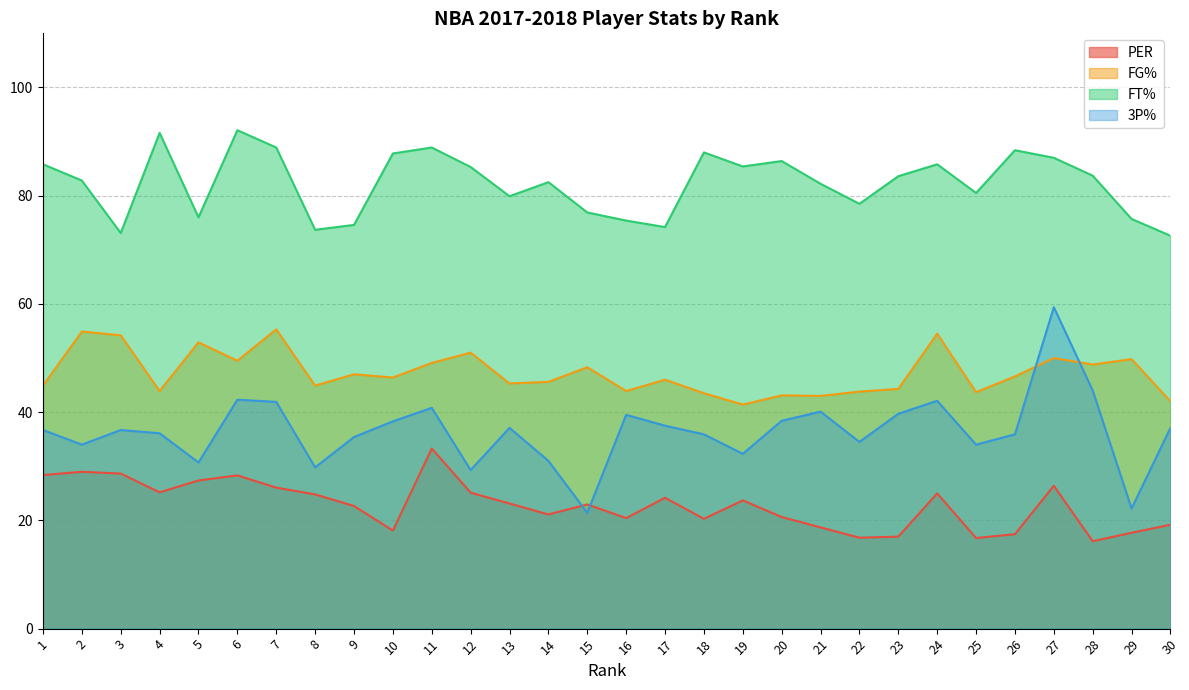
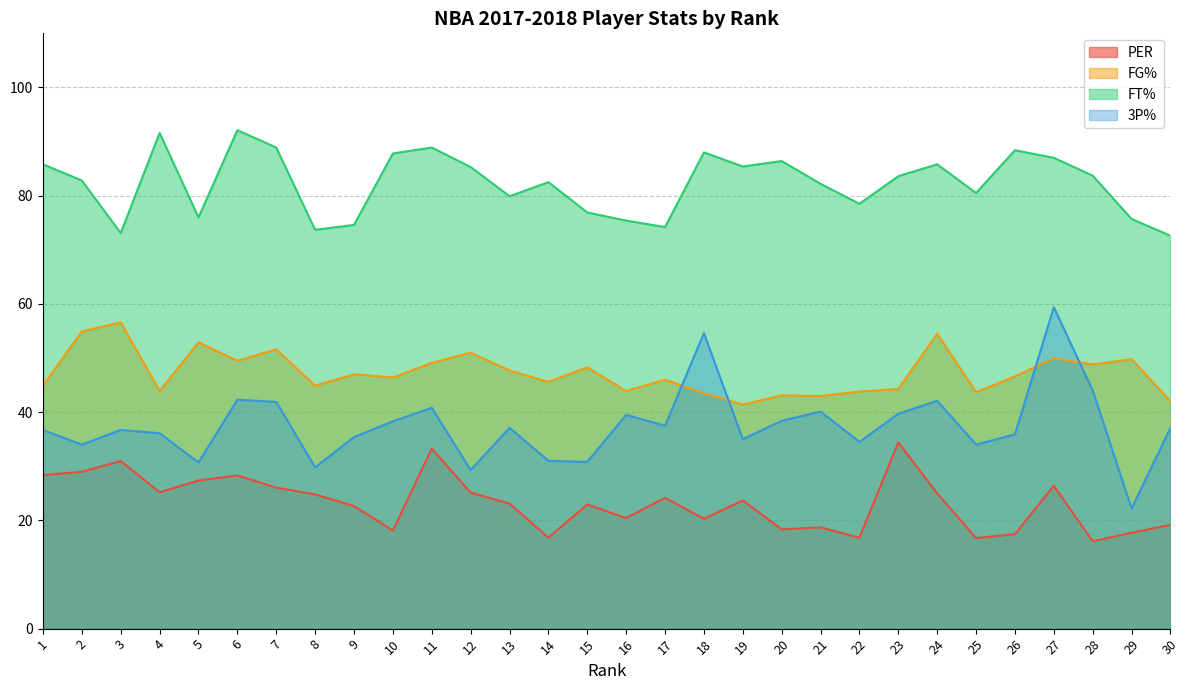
  {
    "PER": {
      "1": 28,
      "2": 29,
-     "3": 29,
+     "3": 31,
      "4": 25,
      "5": 27,
      "6": 28,
      "7": 26,
      "8": 25,
      "9": 23,
      "10": 18,
      "11": 33,
      "12": 25,
      "13": 23,
-     "14": 21,
+     "14": 17,
      "15": 23,
      "16": 20,
      "17": 24,
      "18": 20,
      "19": 24,
-     "20": 21,
+     "20": 18,
      "21": 19,
      "22": 17,
-     "23": 17,
+     "23": 34,
      "24": 25,
      "25": 17,
      "26": 17,
      "27": 26,
      "28": 16,
      "29": 18,
      "30": 19
    },
    "FG%": {
      "1": 45,
      "2": 55,
-     "3": 54,
+     "3": 57,
      "4": 44,
      "5": 53,
      "6": 50,
-     "7": 55,
+     "7": 52,
      "8": 45,
      "9": 47,
      "10": 46,
      "11": 49,
      "12": 51,
-     "13": 45,
+     "13": 48,
      "14": 46,
      "15": 48,
      "16": 44,
      "17": 46,
      "18": 44,
      "19": 41,
      "20": 43,
      "21": 43,
      "22": 44,
      "23": 44,
      "24": 55,
      "25": 44,
      "26": 47,
      "27": 50,
      "28": 49,
      "29": 50,
      "30": 42
    },
    "FT%": {
      "1": 86,
      "2": 83,
      "3": 73,
      "4": 92,
      "5": 76,
      "6": 92,
      "7": 89,
      "8": 74,
      "9": 75,
      "10": 88,
      "11": 89,
      "12": 85,
      "13": 80,
      "14": 83,
      "15": 77,
      "16": 75,
      "17": 74,
      "18": 88,
      "19": 85,
      "20": 86,
      "21": 82,
      "22": 79,
      "23": 84,
      "24": 86,
      "25": 81,
      "26": 88,
      "27": 87,
      "28": 84,
      "29": 76,
      "30": 73
    },
    "3P%": {
      "1": 37,
      "2": 34,
      "3": 37,
      "4": 36,
      "5": 31,
      "6": 42,
      "7": 42,
      "8": 30,
      "9": 35,
      "10": 38,
      "11": 41,
      "12": 29,
      "13": 37,
      "14": 31,
-     "15": 21,
+     "15": 31,
      "16": 40,
      "17": 38,
-     "18": 36,
-     "19": 32,
+     "18": 55,
+     "19": 35,
      "20": 38,
      "21": 40,
      "22": 35,
      "23": 40,
      "24": 42,
      "25": 34,
      "26": 36,
      "27": 59,
      "28": 44,
      "29": 22,
      "30": 37
    }
  }
